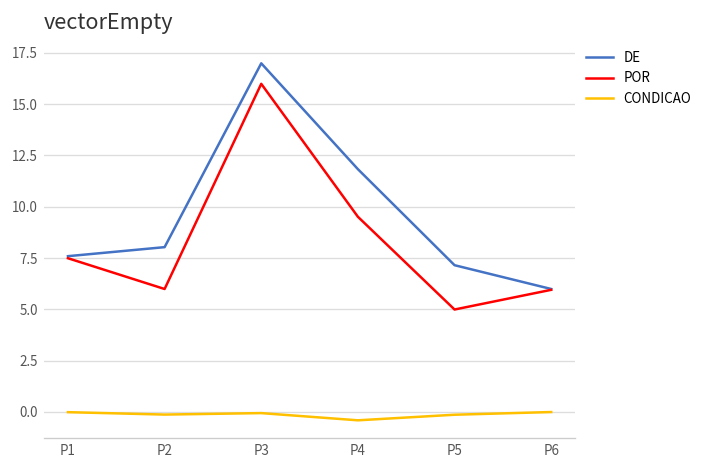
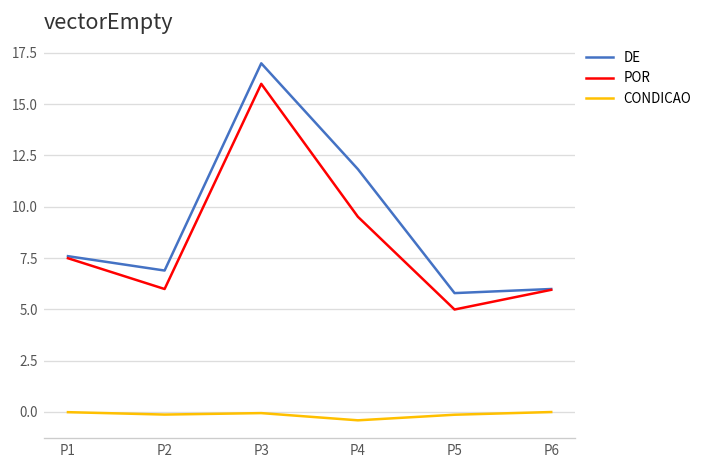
  {
    "DE": {
-     "P2": 8.0,
+     "P2": 6.9,
      "P3": 17.0,
      "P4": 11.8,
-     "P5": 7.2
+     "P5": 5.8
    },
    "POR": {
      "P2": 6.0,
      "P3": 16.0,
      "P4": 9.5,
      "P5": 5.0
    },
    "CONDICAO": {
      "P1": 0.0,
      "P2": -0.1,
      "P3": -0.1,
      "P4": -0.4,
      "P5": -0.1,
      "P6": 0.0
    }
  }
